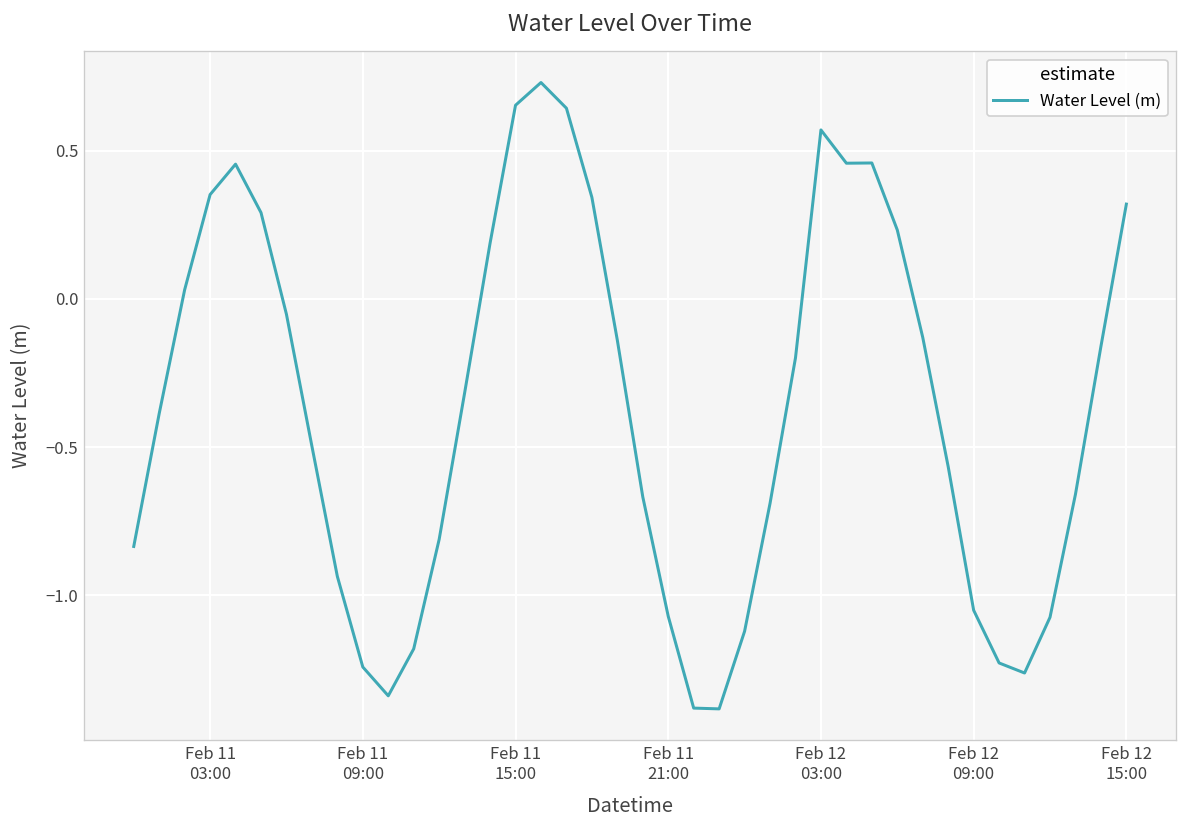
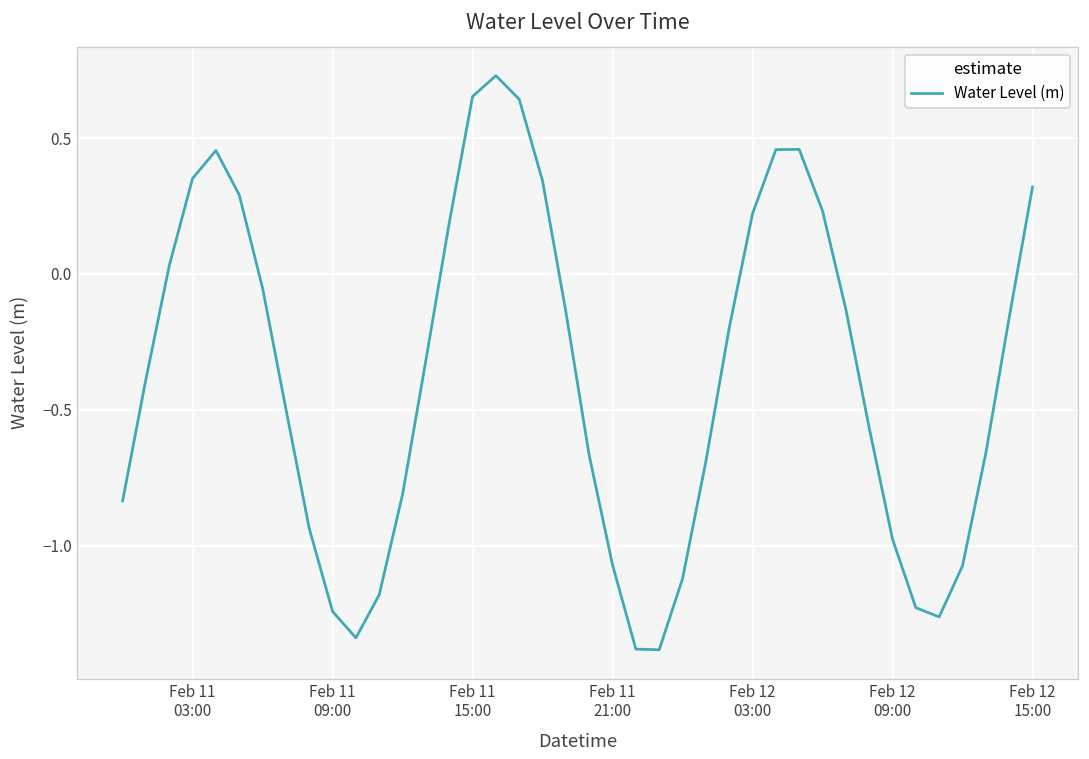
  {
    "Feb 11 03:00": 0.35,
    "Feb 11 09:00": -1.24,
    "Feb 11 15:00": 0.65,
    "Feb 11 21:00": -1.07,
-   "Feb 12 03:00": 0.57,
-   "Feb 12 09:00": -1.05,
+   "Feb 12 03:00": 0.22,
+   "Feb 12 09:00": -0.98,
    "Feb 12 15:00": 0.32
  }
